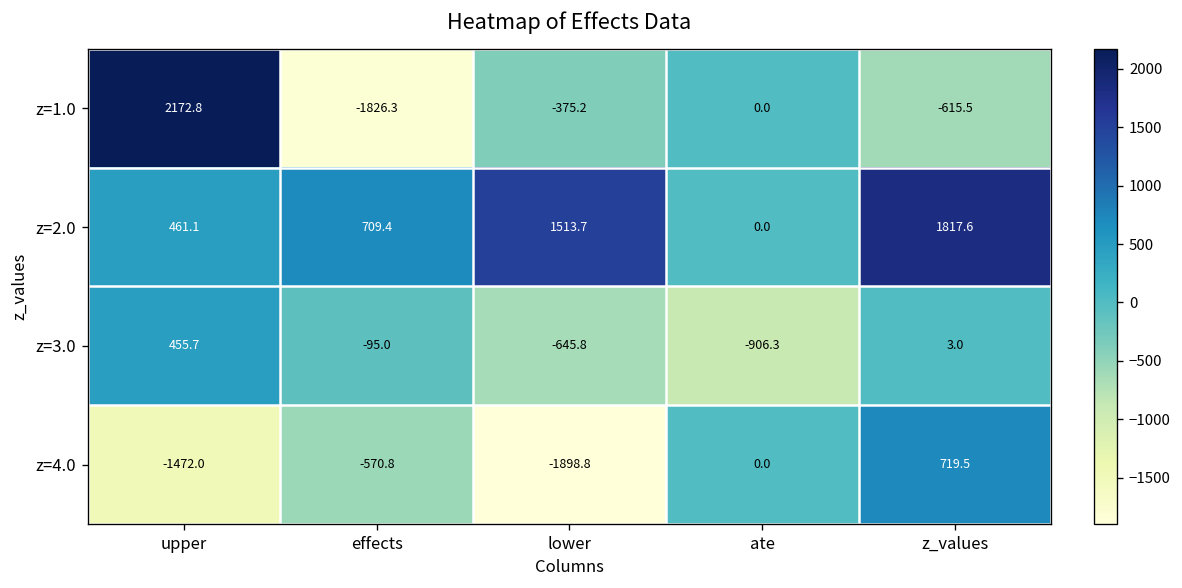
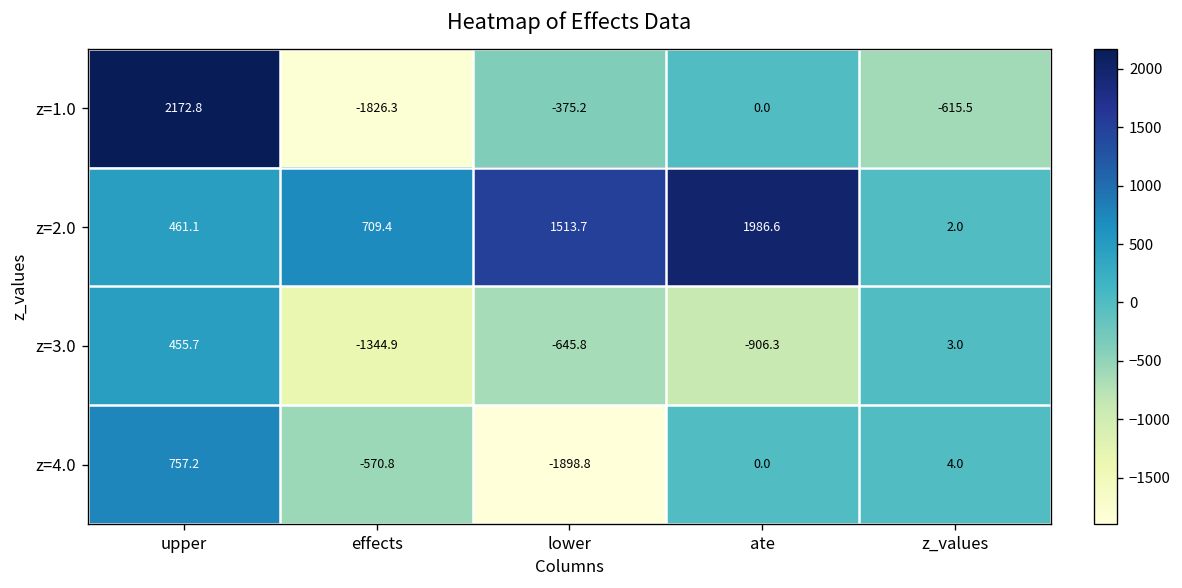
  {
    "z=1.0": {
      "upper": 2172.8,
      "effects": -1826.3,
      "lower": -375.2,
      "ate": 0.0,
      "z_values": -615.5
    },
    "z=2.0": {
      "upper": 461.1,
      "effects": 709.4,
      "lower": 1513.7,
-     "ate": 0.0,
-     "z_values": 1817.6
+     "ate": 1986.6,
+     "z_values": 2.0
    },
    "z=3.0": {
      "upper": 455.7,
-     "effects": -95.0,
+     "effects": -1344.9,
      "lower": -645.8,
      "ate": -906.3,
      "z_values": 3.0
    },
    "z=4.0": {
-     "upper": -1472.0,
+     "upper": 757.2,
      "effects": -570.8,
      "lower": -1898.8,
      "ate": 0.0,
-     "z_values": 719.5
+     "z_values": 4.0
    }
  }
